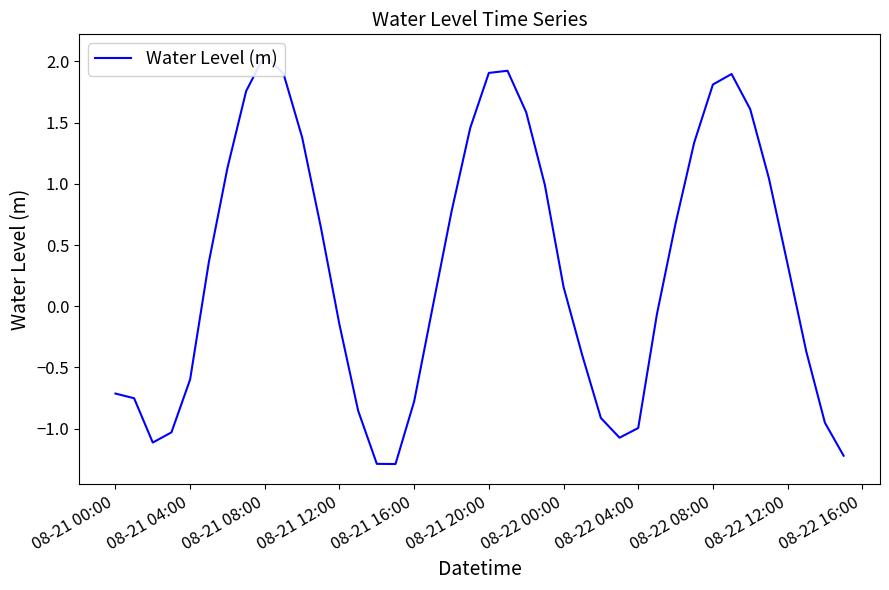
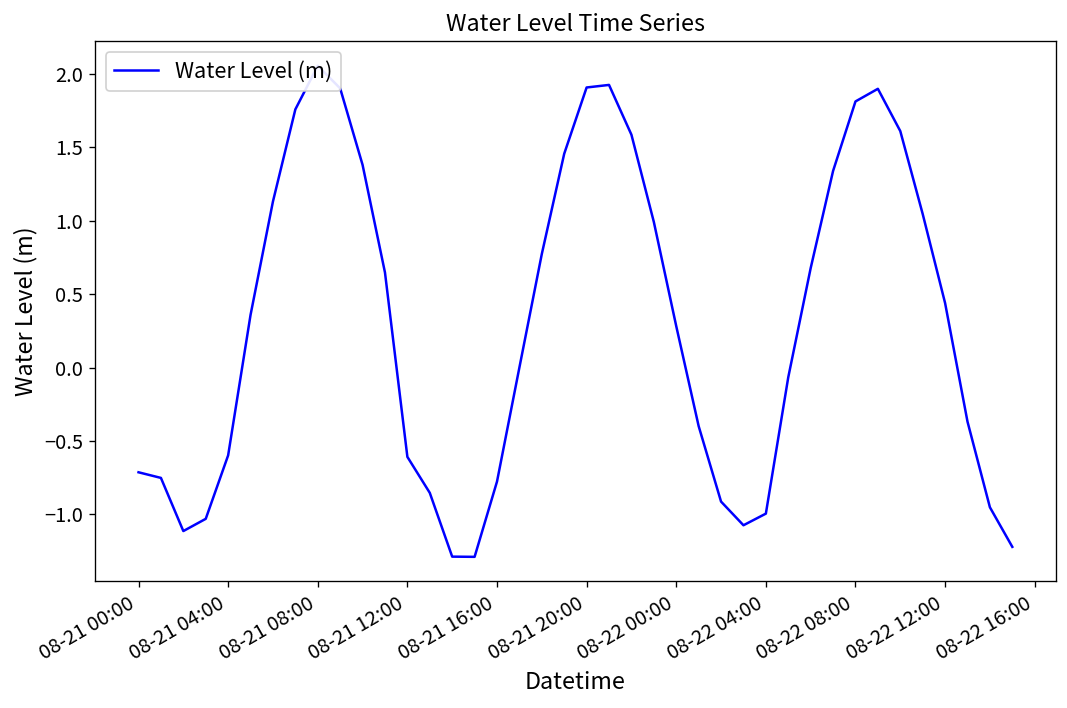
  {
    "08-21 00:00": -0.71,
    "08-21 04:00": -0.60,
-   "08-21 12:00": -0.15,
+   "08-21 12:00": -0.61,
    "08-21 16:00": -0.78,
    "08-21 20:00": 1.91,
-   "08-22 00:00": 0.16,
+   "08-22 00:00": 0.28,
    "08-22 04:00": -0.99,
    "08-22 08:00": 1.81,
-   "08-22 12:00": 0.34
+   "08-22 12:00": 0.44
  }
